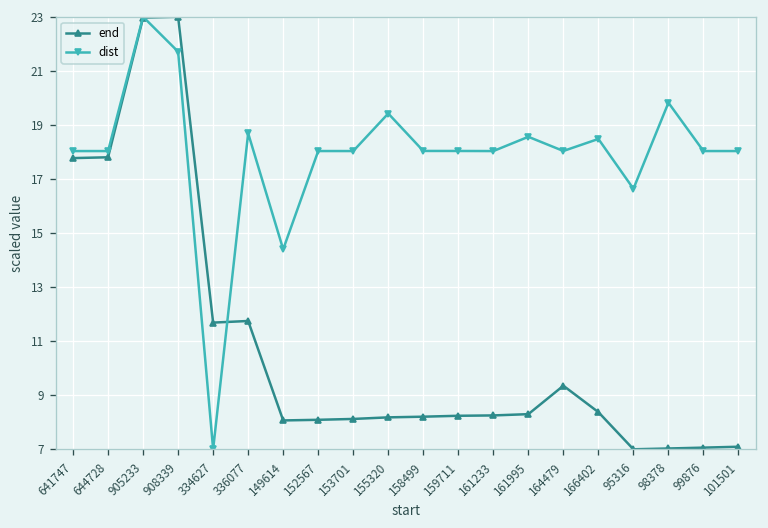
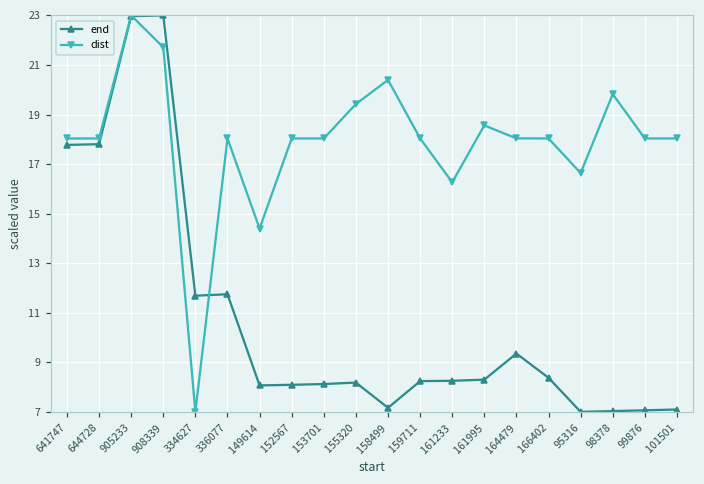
  {
    "end": {
      "641747": 17.8,
      "644728": 17.8,
      "908339": 23.0,
      "334627": 11.7,
      "336077": 11.7,
      "149614": 8.1,
      "152567": 8.1,
      "153701": 8.1,
      "155320": 8.2,
-     "158499": 8.2,
+     "158499": 7.2,
      "159711": 8.2,
      "161233": 8.3,
      "161995": 8.3,
      "164479": 9.4,
      "166402": 8.4,
      "95316": 7.0,
      "98378": 7.0,
      "99876": 7.1,
      "101501": 7.1
    },
    "dist": {
      "641747": 18.0,
      "644728": 18.0,
      "908339": 21.7,
      "334627": 7.0,
-     "336077": 18.7,
+     "336077": 18.0,
      "149614": 14.4,
      "152567": 18.0,
      "153701": 18.0,
      "155320": 19.4,
-     "158499": 18.0,
+     "158499": 20.4,
      "159711": 18.0,
-     "161233": 18.0,
+     "161233": 16.3,
      "161995": 18.6,
      "164479": 18.0,
-     "166402": 18.5,
+     "166402": 18.0,
      "95316": 16.6,
      "98378": 19.8,
      "99876": 18.0,
      "101501": 18.0
    }
  }
